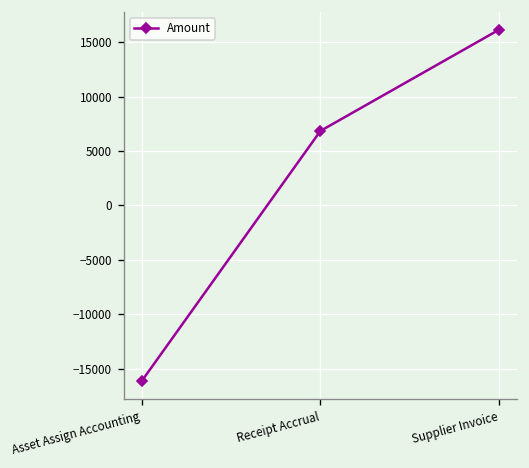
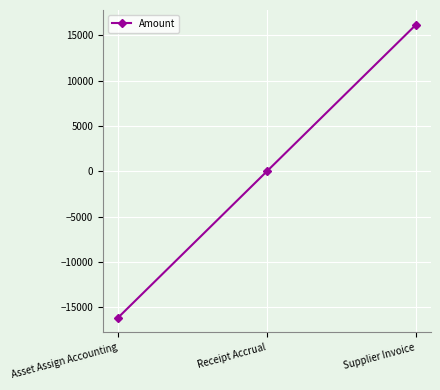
  {
    "Asset Assign Accounting": -16000,
-   "Receipt Accrual": 7000,
+   "Receipt Accrual": 0,
    "Supplier Invoice": 16000
  }
